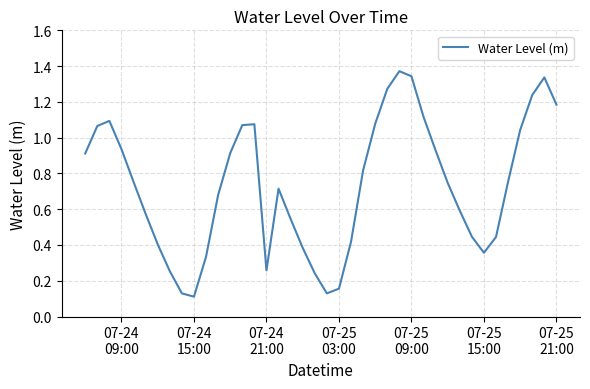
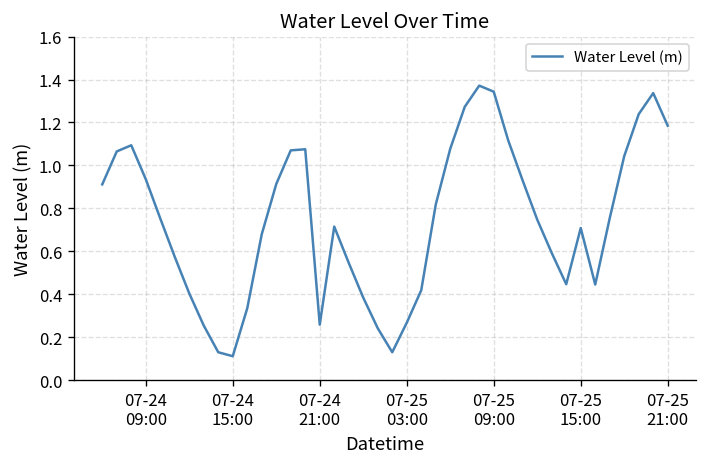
  {
    "07-24 09:00": 0.94,
    "07-24 15:00": 0.11,
    "07-24 21:00": 0.26,
-   "07-25 03:00": 0.16,
+   "07-25 03:00": 0.27,
    "07-25 09:00": 1.34,
-   "07-25 15:00": 0.36,
+   "07-25 15:00": 0.71,
    "07-25 21:00": 1.18
  }
